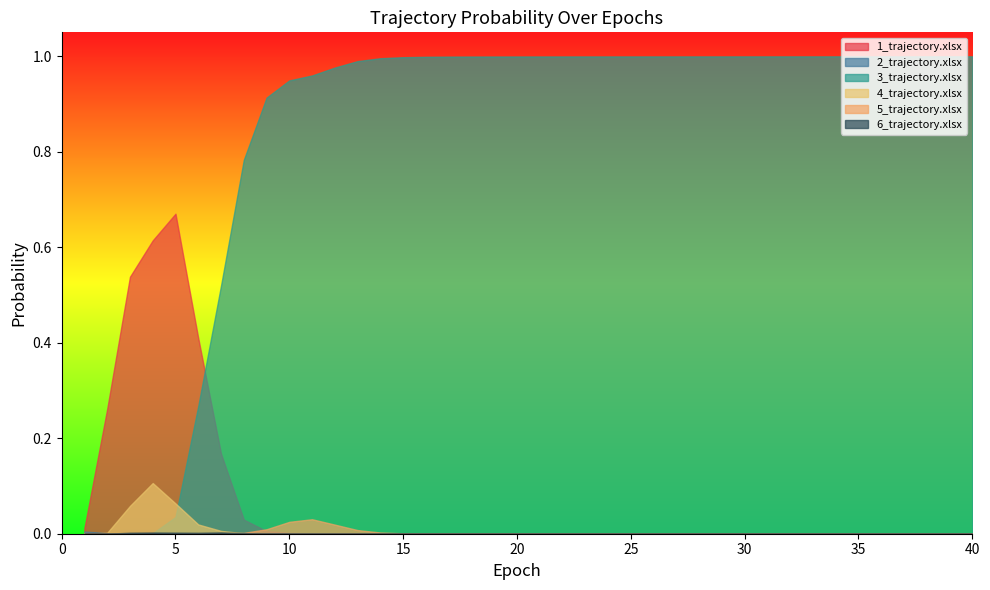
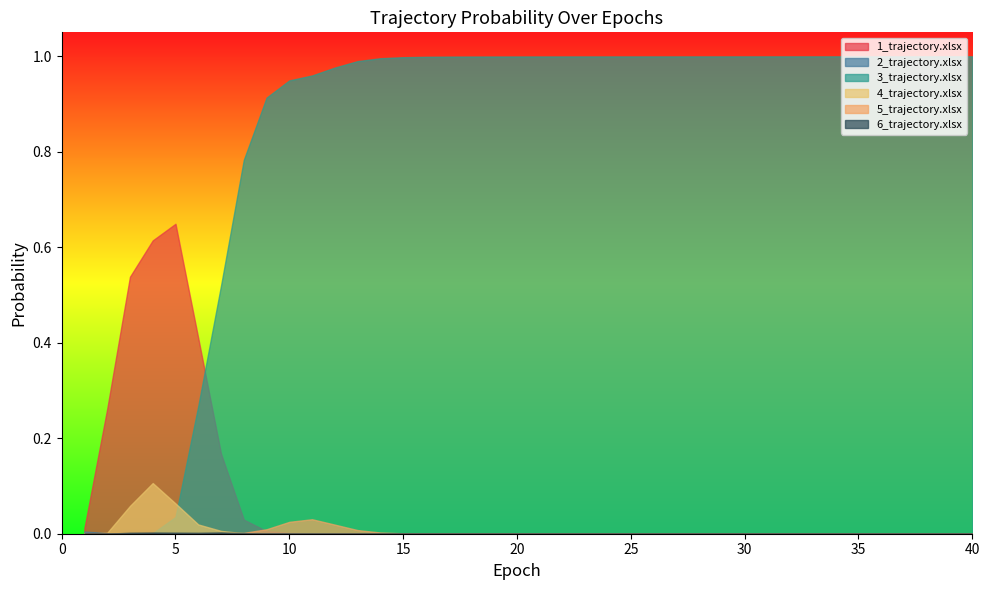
  {
    "1_trajectory.xlsx": {
-     "5": 0.67
+     "5": 0.65
    }
  }
